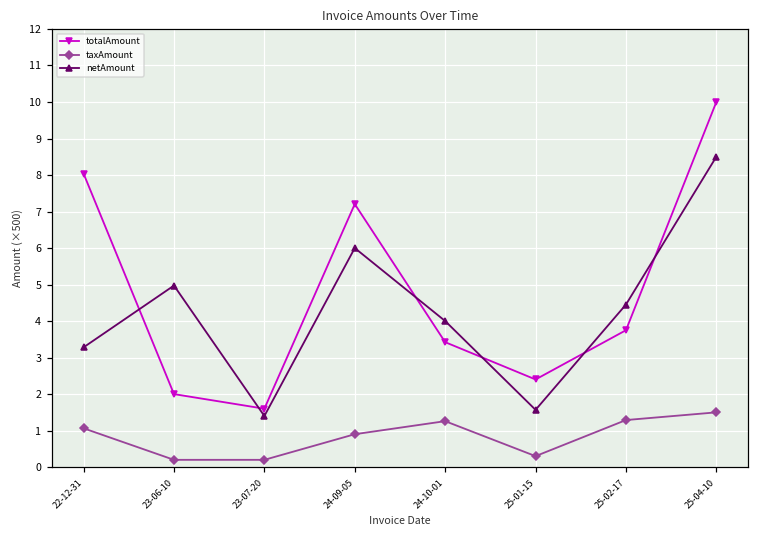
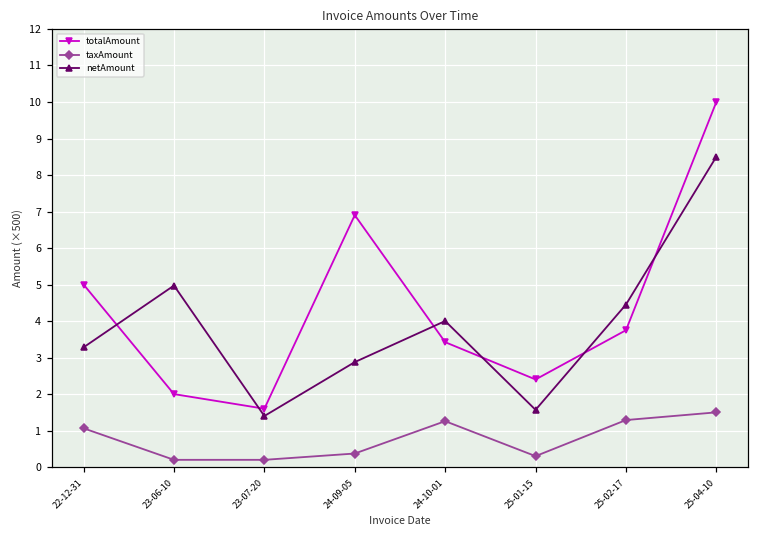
  {
    "totalAmount": {
-     "22-12-31": 8.0,
+     "22-12-31": 5.0,
      "23-06-10": 2.0,
      "23-07-20": 1.6,
-     "24-09-05": 7.2,
+     "24-09-05": 6.9,
      "24-10-01": 3.4,
      "25-01-15": 2.4,
      "25-02-17": 3.8,
      "25-04-10": 10.0
    },
    "taxAmount": {
      "22-12-31": 1.1,
      "23-06-10": 0.2,
      "23-07-20": 0.2,
-     "24-09-05": 0.9,
+     "24-09-05": 0.4,
      "24-10-01": 1.3,
      "25-01-15": 0.3,
      "25-02-17": 1.3,
      "25-04-10": 1.5
    },
    "netAmount": {
      "22-12-31": 3.3,
      "23-06-10": 5.0,
      "23-07-20": 1.4,
-     "24-09-05": 6.0,
+     "24-09-05": 2.9,
      "24-10-01": 4.0,
      "25-01-15": 1.6,
      "25-02-17": 4.5,
      "25-04-10": 8.5
    }
  }
